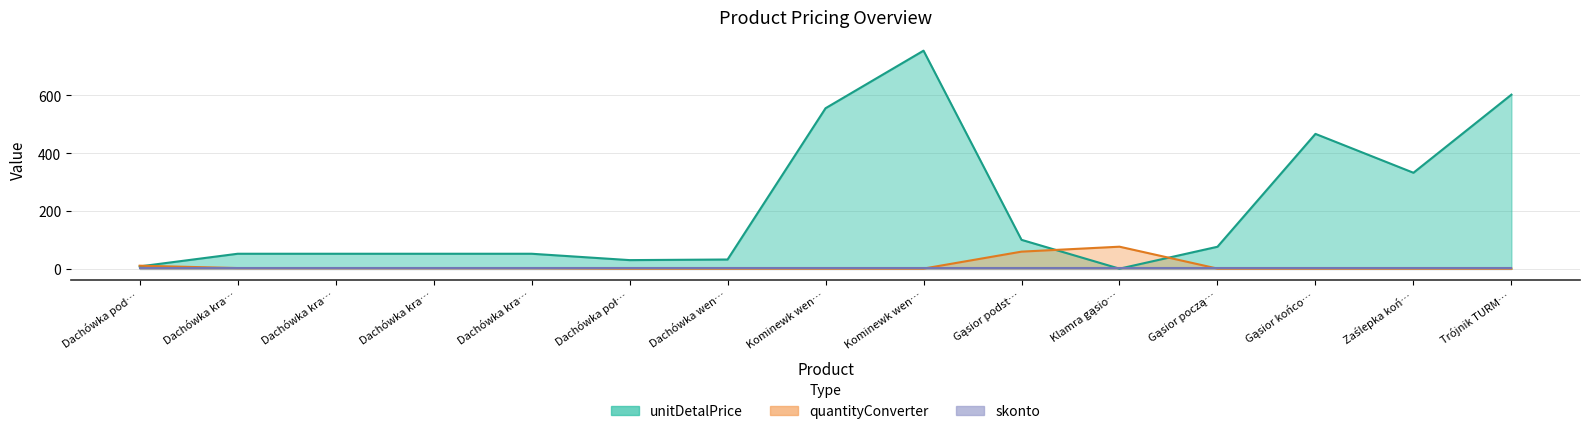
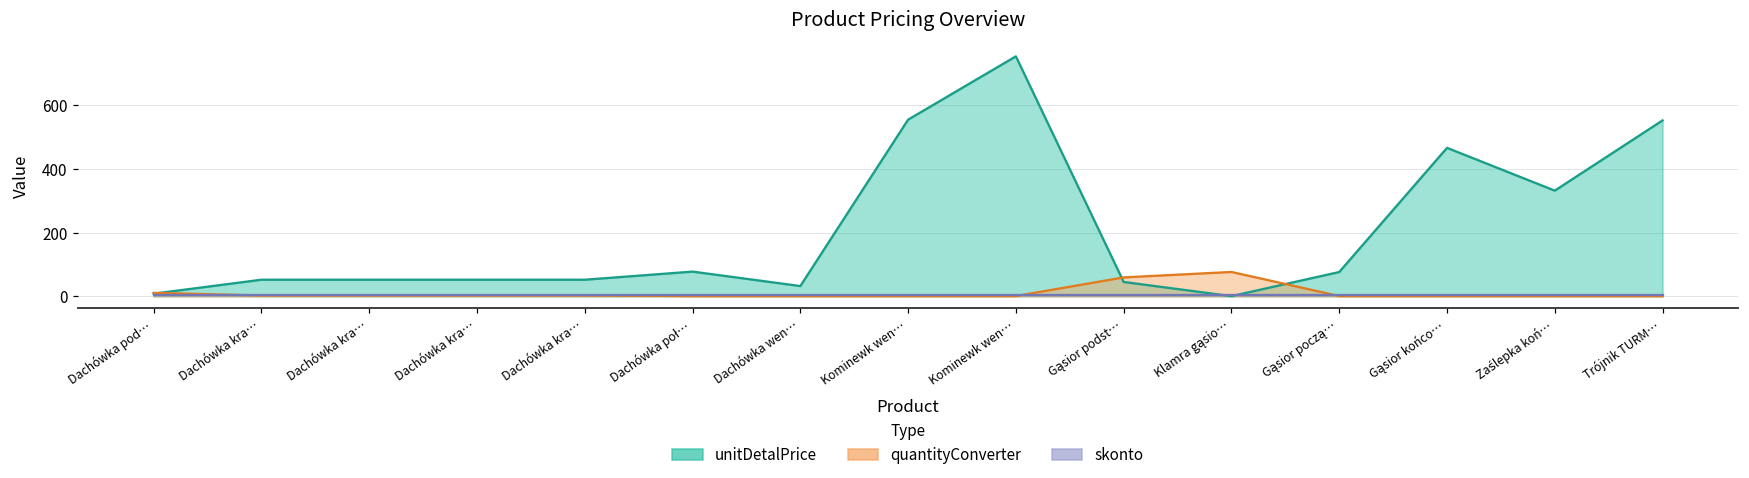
  {
    "unitDetalPrice": {
-     "Dachówka poł…": 30,
+     "Dachówka poł…": 80,
      "Dachówka wen…": 30,
-     "Gąsior podst…": 100,
+     "Gąsior podst…": 50,
      "Gąsior począ…": 80,
      "Gąsior końco…": 470,
      "Zaślepka koń…": 330,
-     "Trójnik TURM…": 600
+     "Trójnik TURM…": 550
    },
    "quantityConverter": {
      "Gąsior podst…": 60,
      "Klamra gąsio…": 80
    },
    "skonto": {
      "Gąsior podst…": 0
    }
  }
